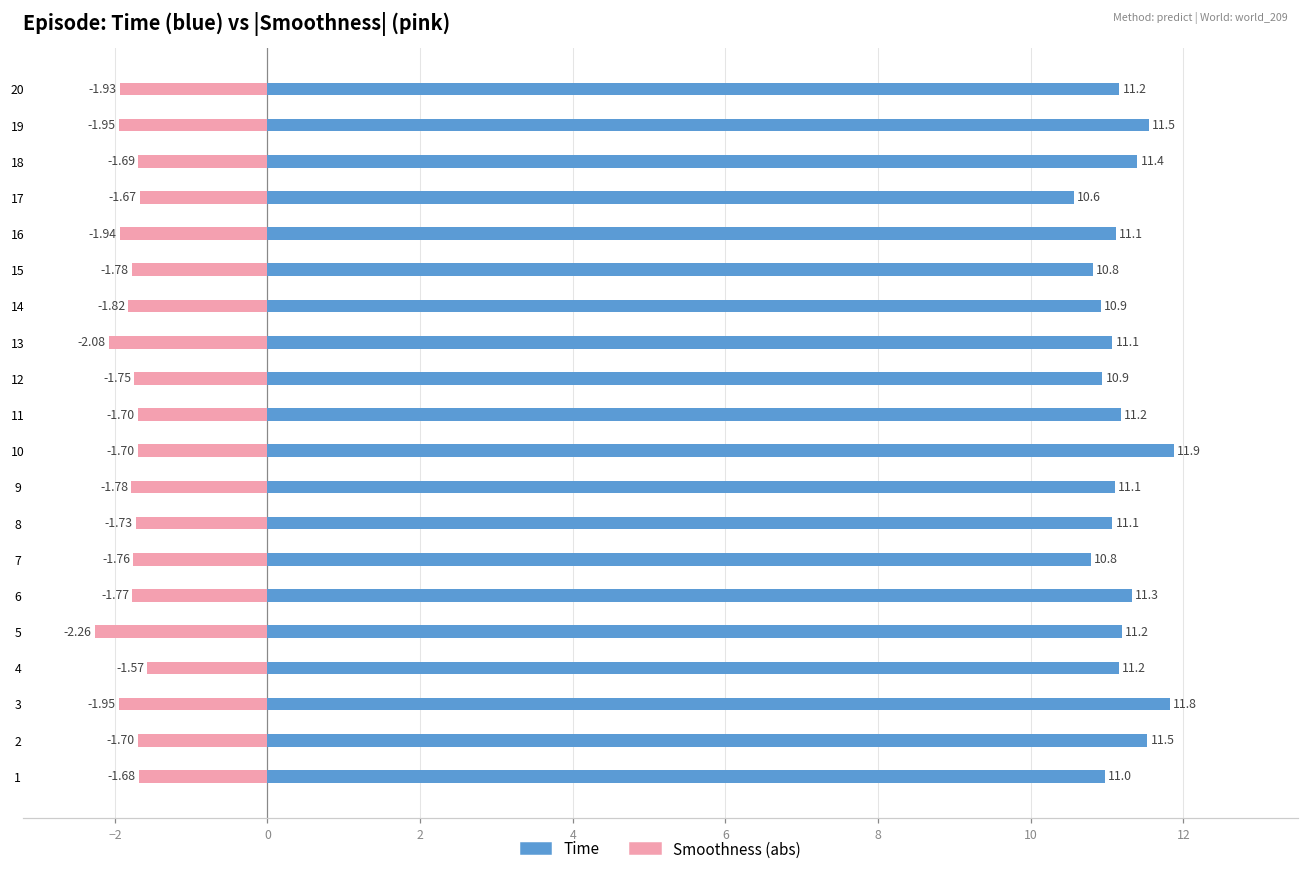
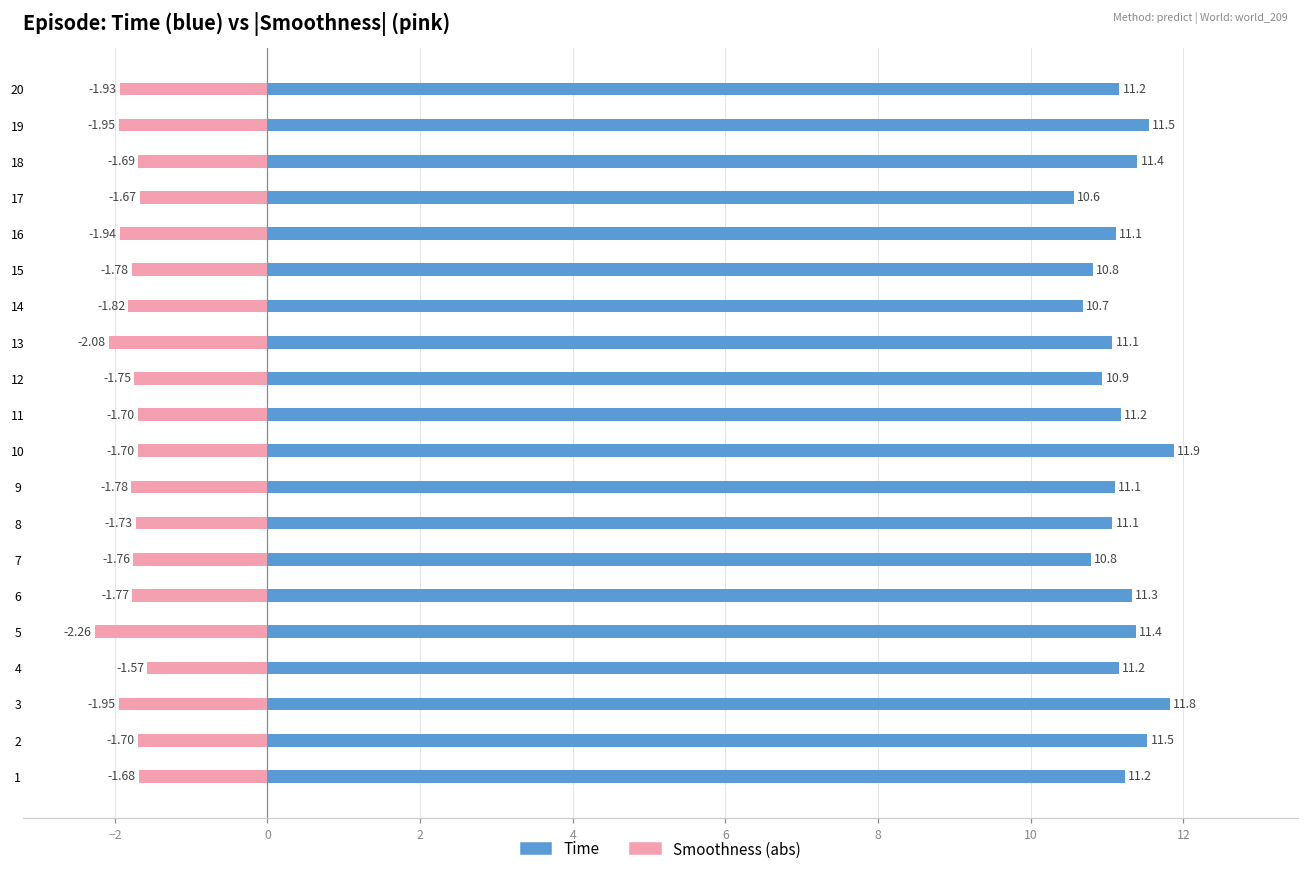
  {
    "Time": {
      "20": 11.2,
      "19": 11.5,
      "18": 11.4,
      "17": 10.6,
      "16": 11.1,
      "15": 10.8,
-     "14": 10.9,
+     "14": 10.7,
      "13": 11.1,
      "12": 10.9,
      "11": 11.2,
      "10": 11.9,
      "9": 11.1,
      "8": 11.1,
      "7": 10.8,
      "6": 11.3,
-     "5": 11.2,
+     "5": 11.4,
      "4": 11.2,
      "3": 11.8,
      "2": 11.5,
-     "1": 11.0
+     "1": 11.2
    }
  }
